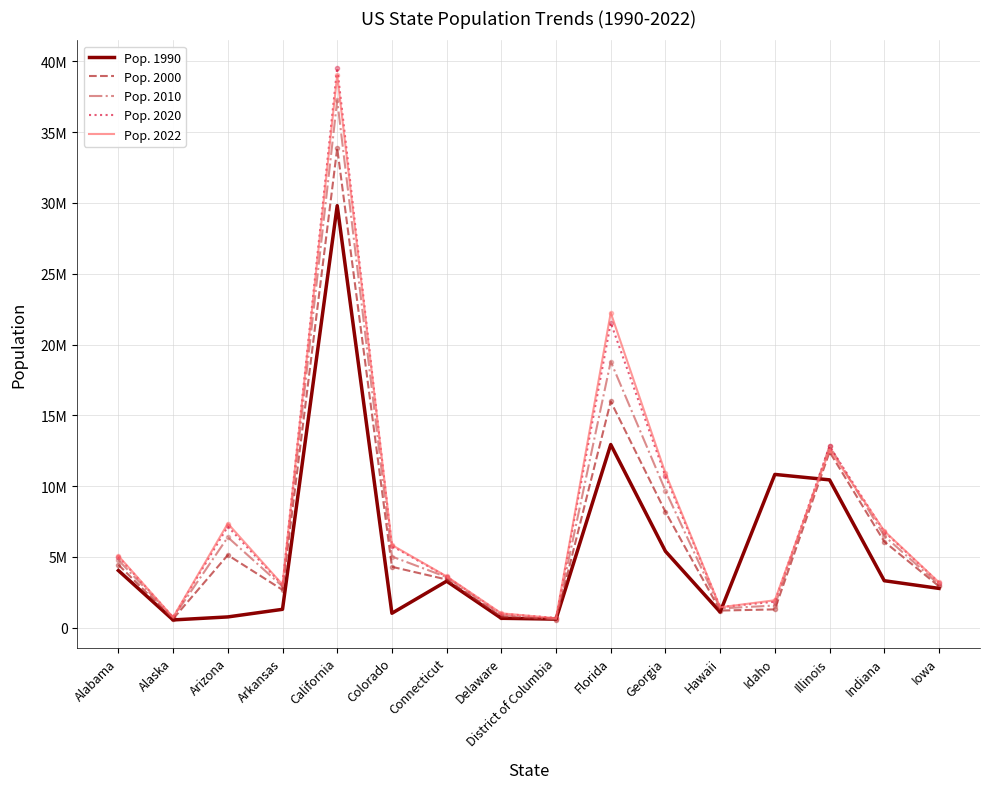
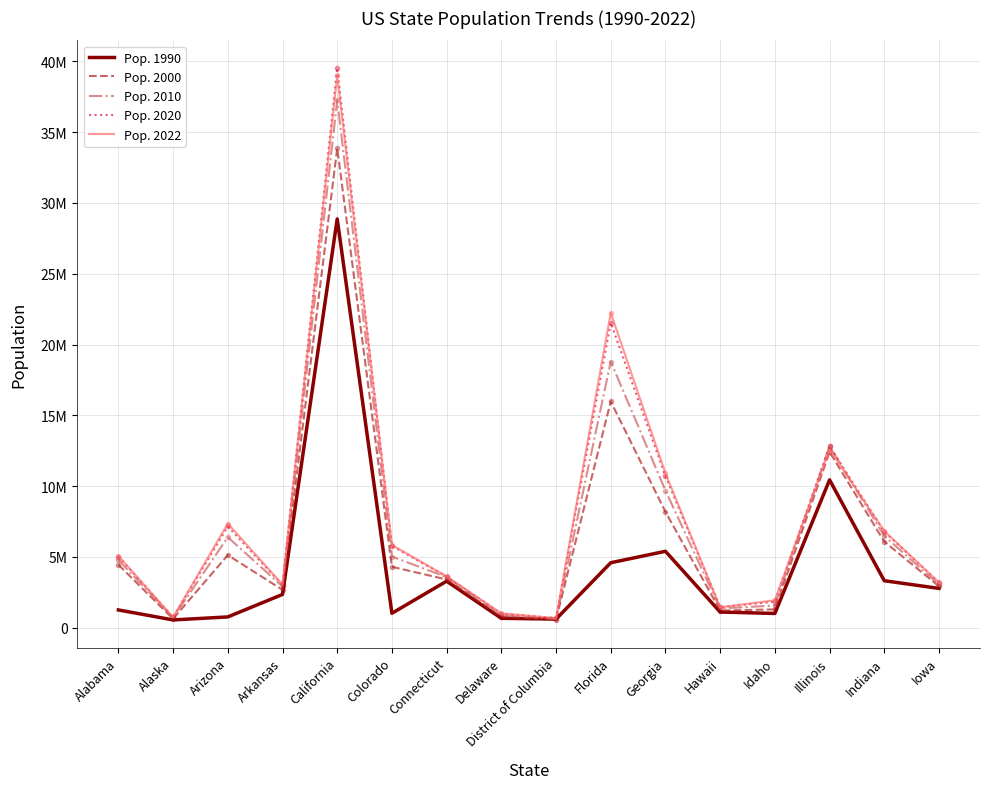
  {
    "Pop. 1990": {
-     "Alabama": 4000000,
+     "Alabama": 1300000,
      "Arizona": 800000,
-     "Arkansas": 1300000,
-     "California": 29800000,
+     "Arkansas": 2400000,
+     "California": 28900000,
      "Colorado": 1000000,
-     "Florida": 12900000,
+     "Florida": 4600000,
      "Georgia": 5400000,
-     "Idaho": 10800000,
+     "Idaho": 1000000,
      "Illinois": 10400000,
      "Indiana": 3300000
    }
  }
